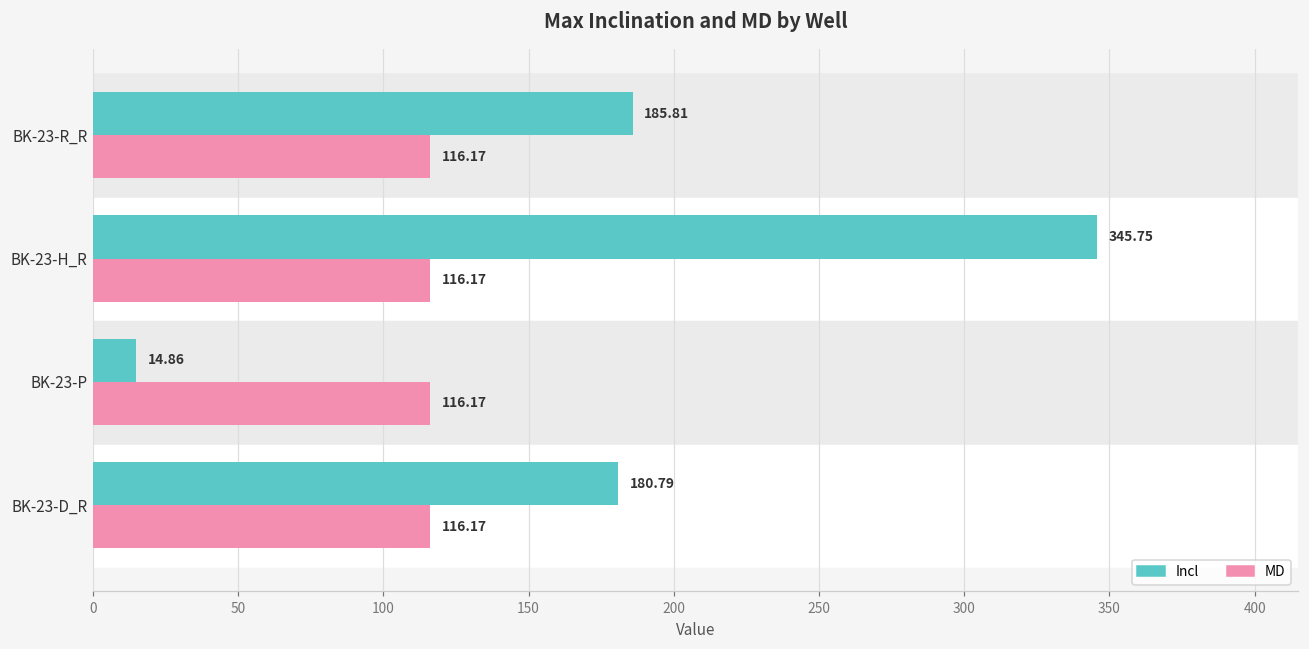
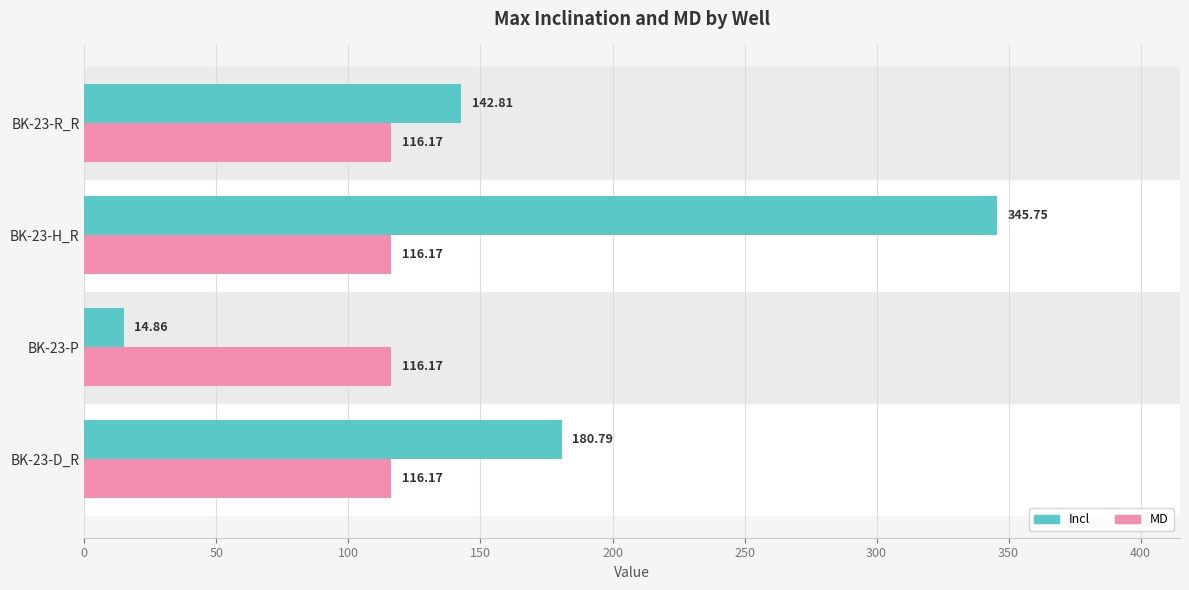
  {
    "Incl": {
-     "BK-23-R_R": 185.81,
+     "BK-23-R_R": 142.81,
      "BK-23-H_R": 345.75,
      "BK-23-P": 14.86,
      "BK-23-D_R": 180.79
    },
    "MD": {
      "BK-23-R_R": 116.17,
      "BK-23-H_R": 116.17,
      "BK-23-P": 116.17,
      "BK-23-D_R": 116.17
    }
  }
